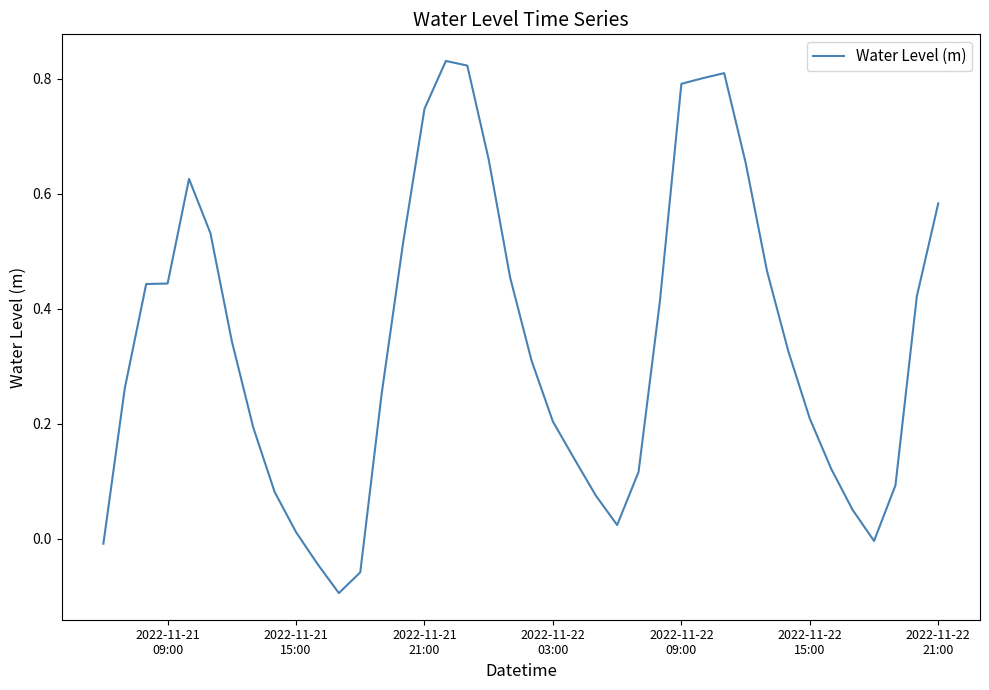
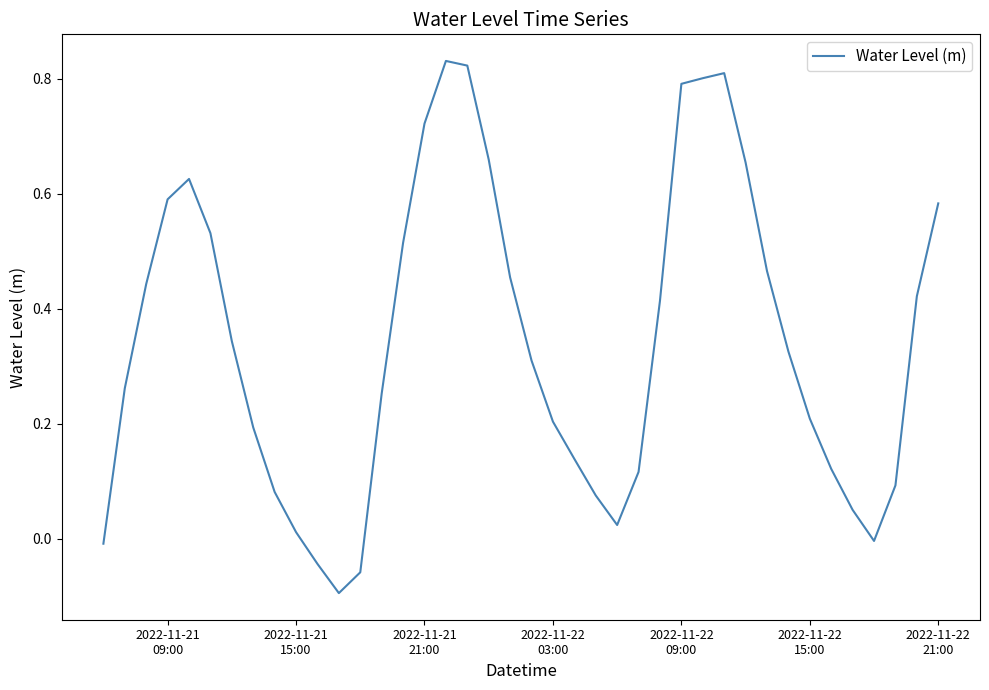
  {
-   "2022-11-21 09:00": 0.44,
+   "2022-11-21 09:00": 0.59,
    "2022-11-21 15:00": 0.01,
-   "2022-11-21 21:00": 0.75,
+   "2022-11-21 21:00": 0.72,
    "2022-11-22 03:00": 0.20,
    "2022-11-22 09:00": 0.79,
    "2022-11-22 15:00": 0.21,
    "2022-11-22 21:00": 0.58
  }
